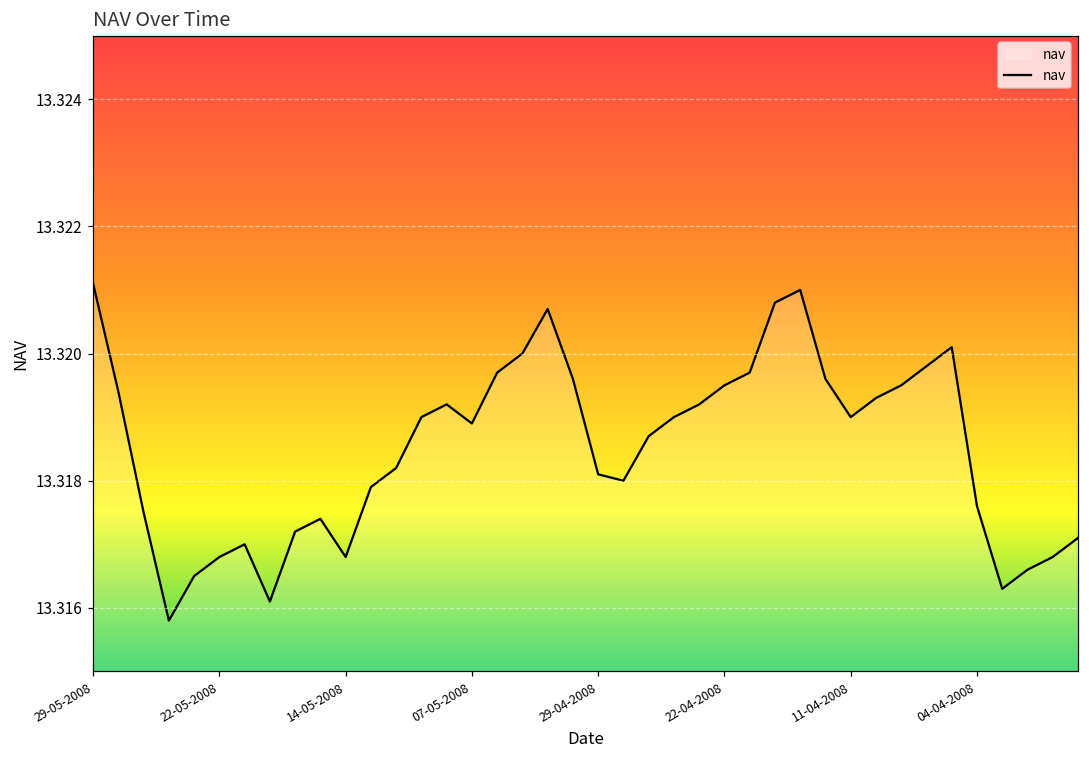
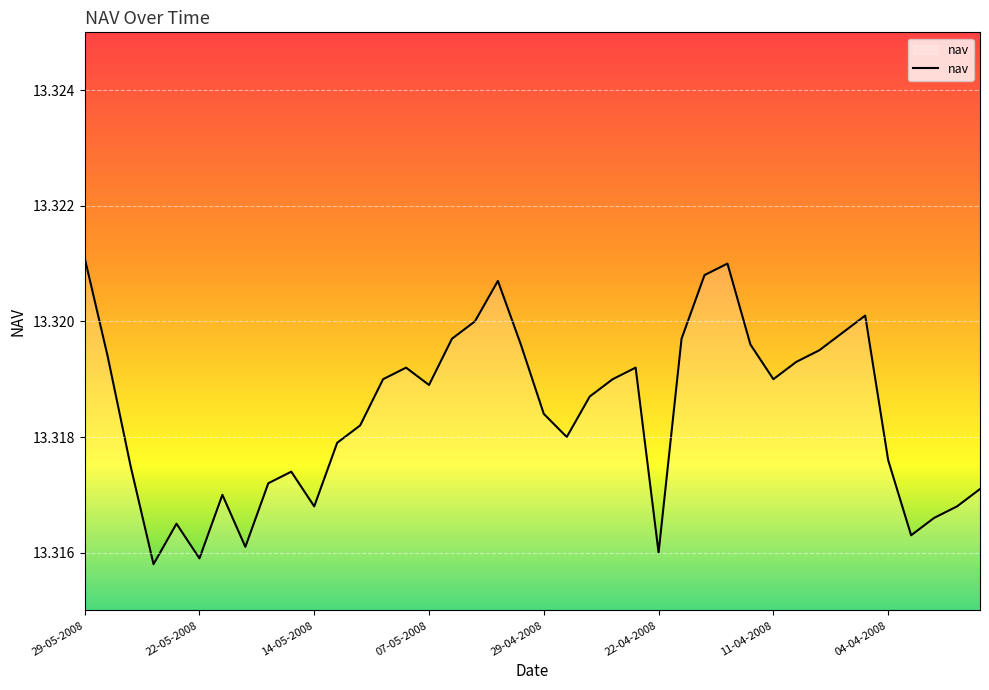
  {
    "29-05-2008": 13.3211,
-   "22-05-2008": 13.3168,
+   "22-05-2008": 13.3159,
    "14-05-2008": 13.3168,
    "07-05-2008": 13.3189,
-   "29-04-2008": 13.3181,
-   "22-04-2008": 13.3195,
+   "29-04-2008": 13.3184,
+   "22-04-2008": 13.3160,
    "11-04-2008": 13.3190,
    "04-04-2008": 13.3176
  }
